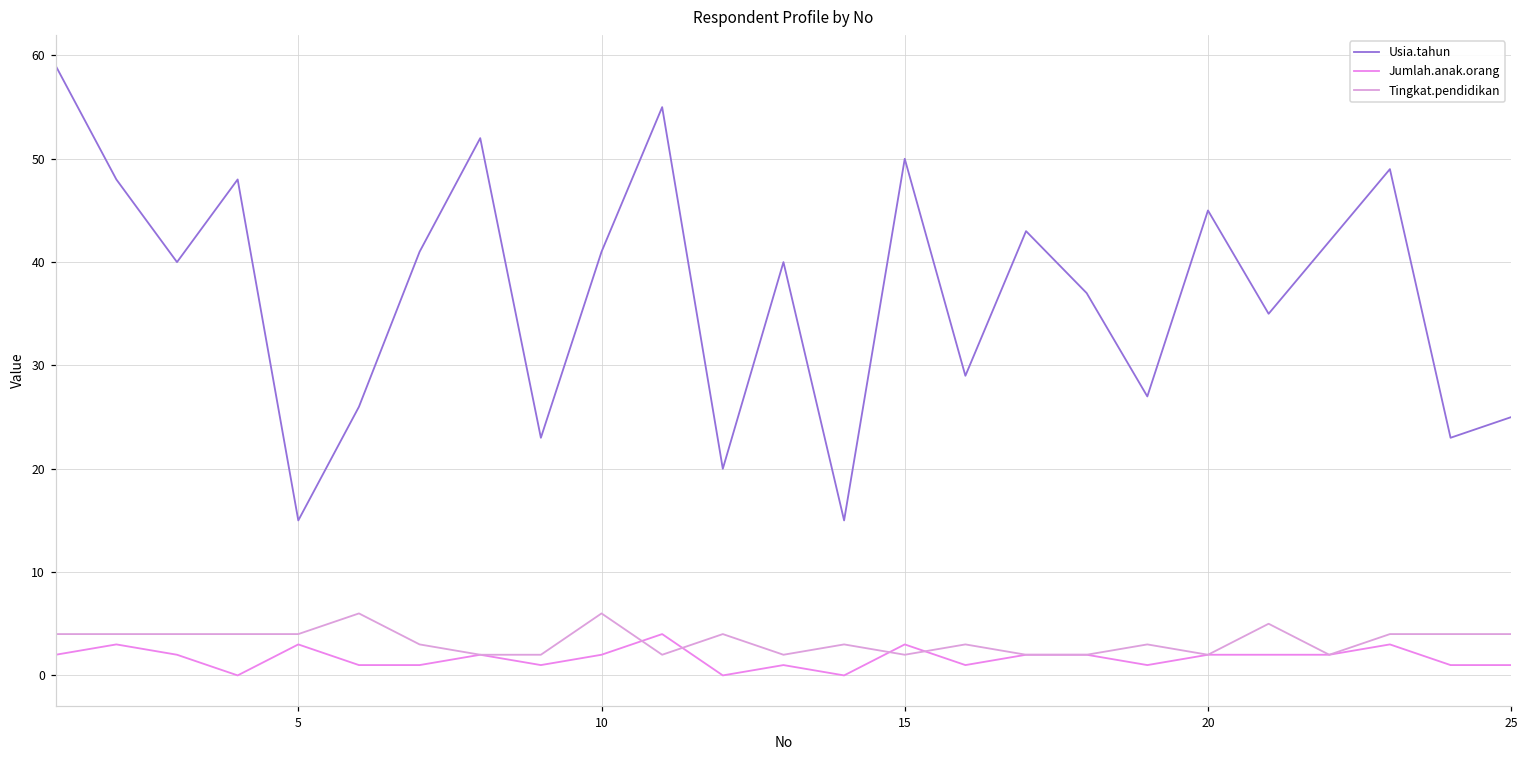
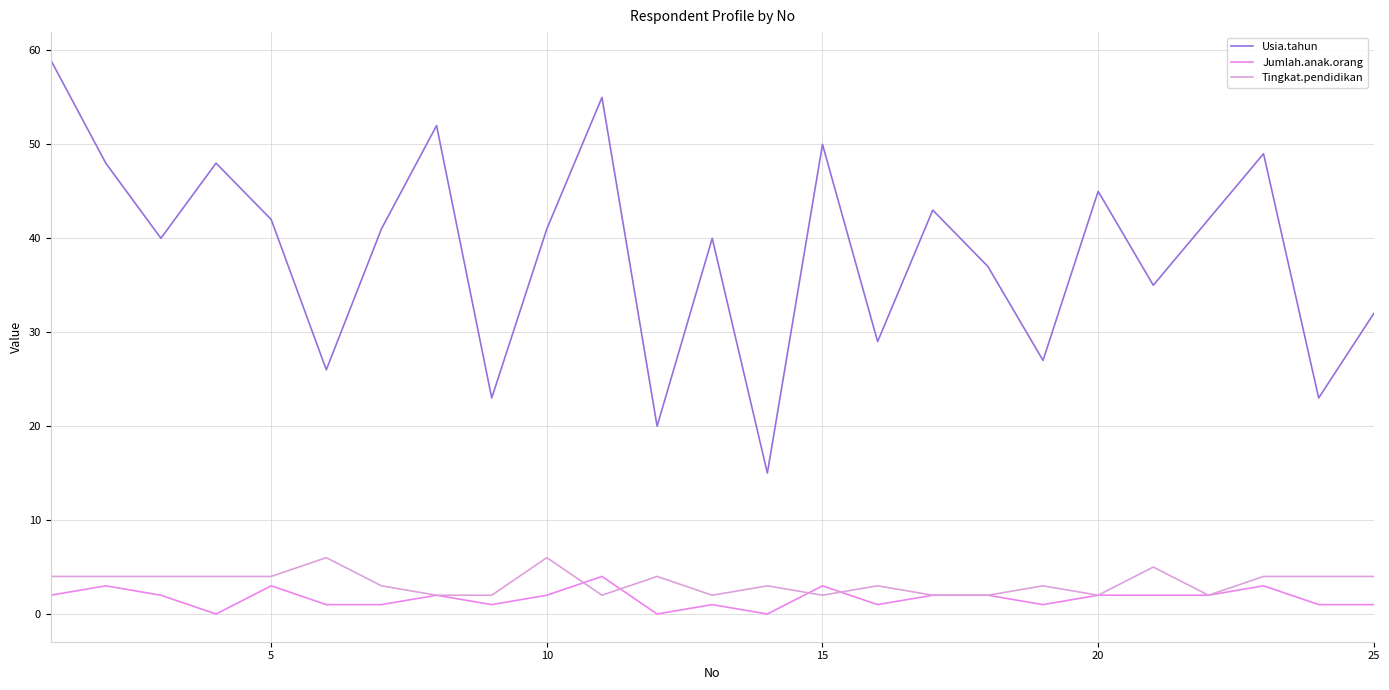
  {
    "Usia.tahun": {
-     "5": 15,
+     "5": 42,
      "10": 41,
      "15": 50,
      "20": 45,
-     "25": 25
+     "25": 32
    }
  }
